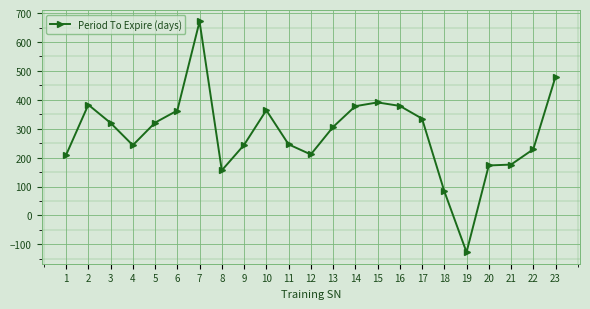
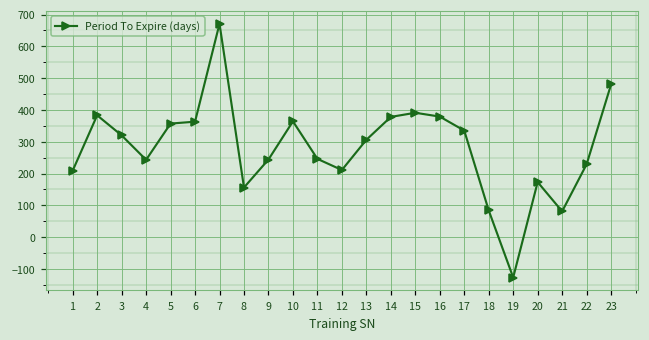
  {
    "1": 210,
    "2": 380,
    "3": 320,
    "4": 240,
-   "5": 320,
+   "5": 360,
    "6": 360,
    "7": 670,
    "8": 160,
    "9": 240,
    "10": 360,
    "11": 250,
    "12": 210,
    "13": 310,
    "14": 380,
    "15": 390,
    "16": 380,
    "17": 340,
    "18": 80,
    "19": -130,
    "20": 170,
-   "21": 180,
+   "21": 80,
    "22": 230,
    "23": 480
  }
